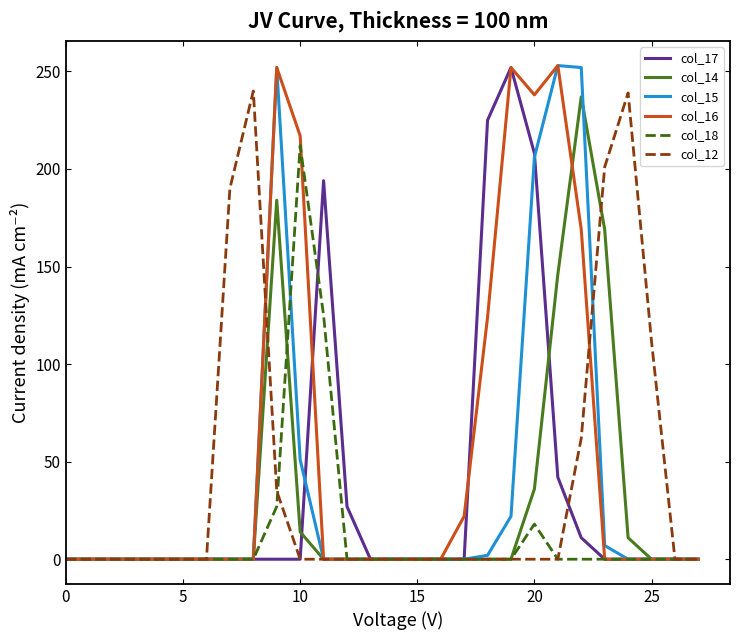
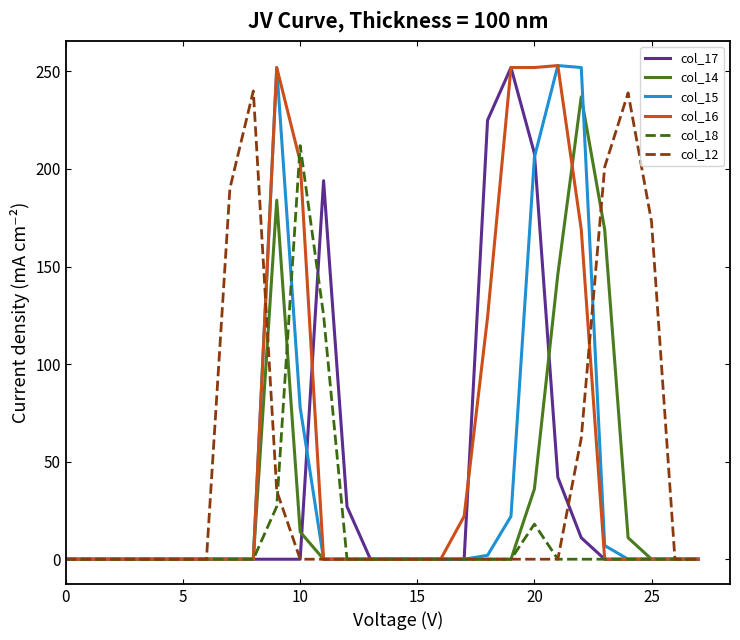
  {
    "col_17": {
      "20": 208
    },
    "col_15": {
-     "10": 51,
+     "10": 78,
      "20": 206
    },
    "col_16": {
-     "10": 217,
-     "20": 238
+     "10": 204,
+     "20": 252
    },
    "col_12": {
      "20": 0,
-     "25": 112
+     "25": 173
    }
  }
